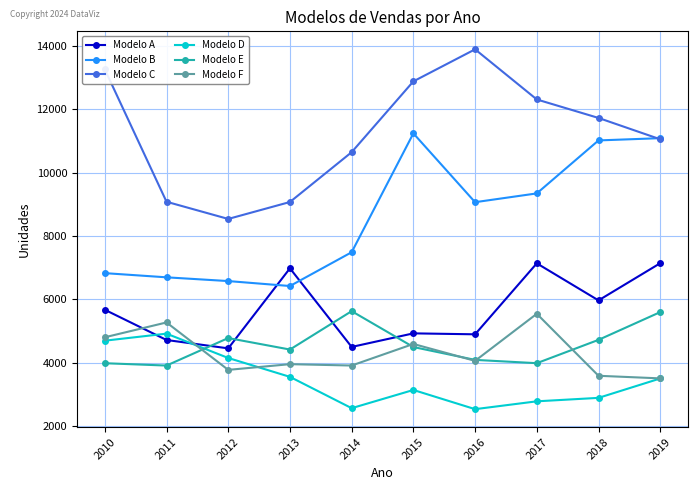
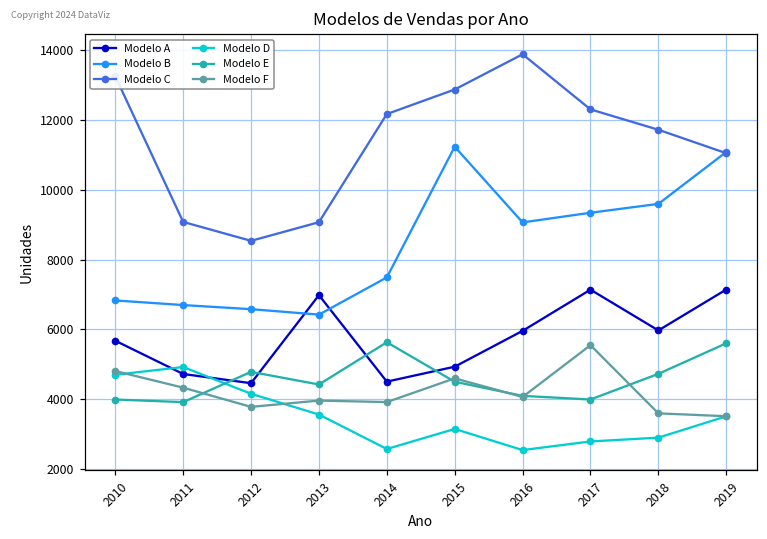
  {
    "Modelo A": {
      "2010": 5700,
      "2011": 4700,
      "2012": 4500,
      "2013": 7000,
      "2014": 4500,
      "2015": 4900,
-     "2016": 4900,
+     "2016": 6000,
      "2017": 7100,
      "2018": 6000,
      "2019": 7100
    },
    "Modelo B": {
      "2010": 6800,
      "2011": 6700,
      "2012": 6600,
      "2013": 6400,
      "2014": 7500,
      "2015": 11200,
      "2016": 9100,
      "2017": 9300,
-     "2018": 11000
+     "2018": 9600
    },
    "Modelo C": {
      "2011": 9100,
      "2012": 8500,
      "2013": 9100,
-     "2014": 10600,
+     "2014": 12200,
      "2015": 12900,
      "2016": 13900,
      "2017": 12300,
      "2018": 11700
    },
    "Modelo F": {
      "2010": 4800,
-     "2011": 5300,
+     "2011": 4300,
      "2012": 3800,
      "2013": 4000,
      "2014": 3900,
      "2015": 4600,
      "2017": 5500,
      "2018": 3600
    }
  }
